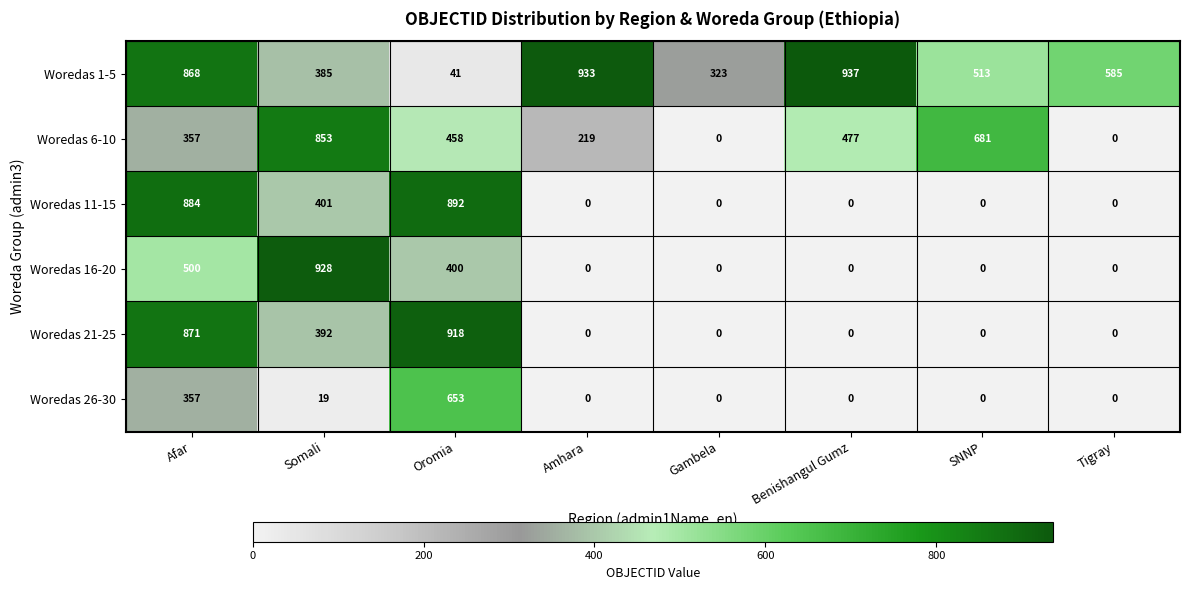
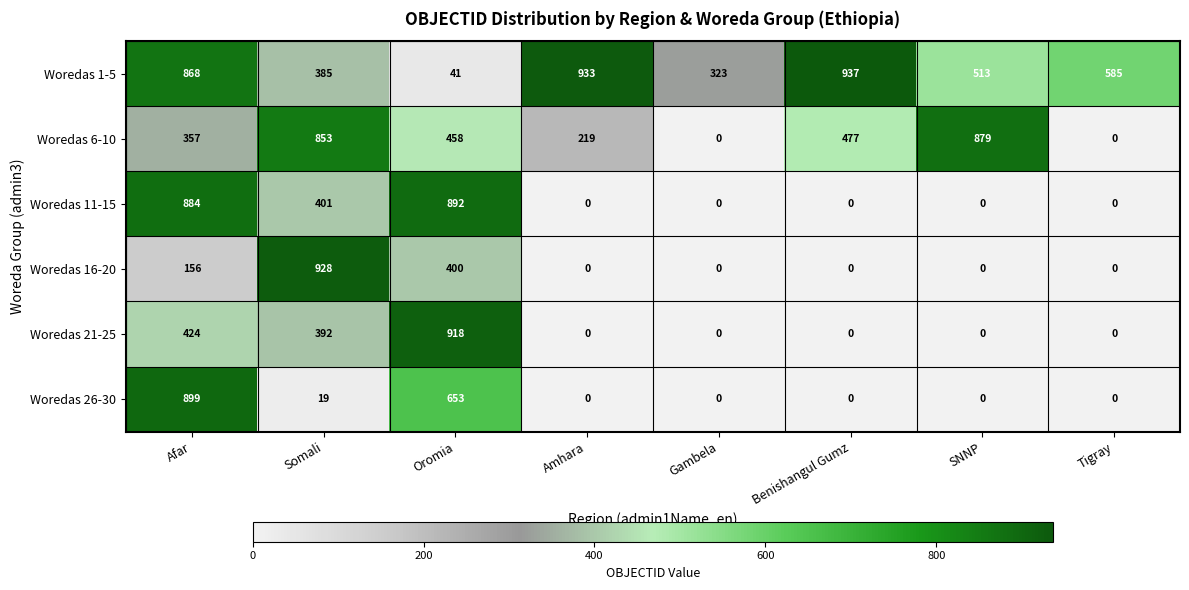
  {
    "Woredas 1-5": {
      "Afar": 868,
      "Somali": 385,
      "Oromia": 41,
      "Amhara": 933,
      "Gambela": 323,
      "Benishangul Gumz": 937,
      "SNNP": 513,
      "Tigray": 585
    },
    "Woredas 6-10": {
      "Afar": 357,
      "Somali": 853,
      "Oromia": 458,
      "Amhara": 219,
      "Gambela": 0,
      "Benishangul Gumz": 477,
-     "SNNP": 681,
+     "SNNP": 879,
      "Tigray": 0
    },
    "Woredas 11-15": {
      "Afar": 884,
      "Somali": 401,
      "Oromia": 892,
      "Amhara": 0,
      "Gambela": 0,
      "Benishangul Gumz": 0,
      "SNNP": 0,
      "Tigray": 0
    },
    "Woredas 16-20": {
-     "Afar": 500,
+     "Afar": 156,
      "Somali": 928,
      "Oromia": 400,
      "Amhara": 0,
      "Gambela": 0,
      "Benishangul Gumz": 0,
      "SNNP": 0,
      "Tigray": 0
    },
    "Woredas 21-25": {
-     "Afar": 871,
+     "Afar": 424,
      "Somali": 392,
      "Oromia": 918,
      "Amhara": 0,
      "Gambela": 0,
      "Benishangul Gumz": 0,
      "SNNP": 0,
      "Tigray": 0
    },
    "Woredas 26-30": {
-     "Afar": 357,
+     "Afar": 899,
      "Somali": 19,
      "Oromia": 653,
      "Amhara": 0,
      "Gambela": 0,
      "Benishangul Gumz": 0,
      "SNNP": 0,
      "Tigray": 0
    }
  }
